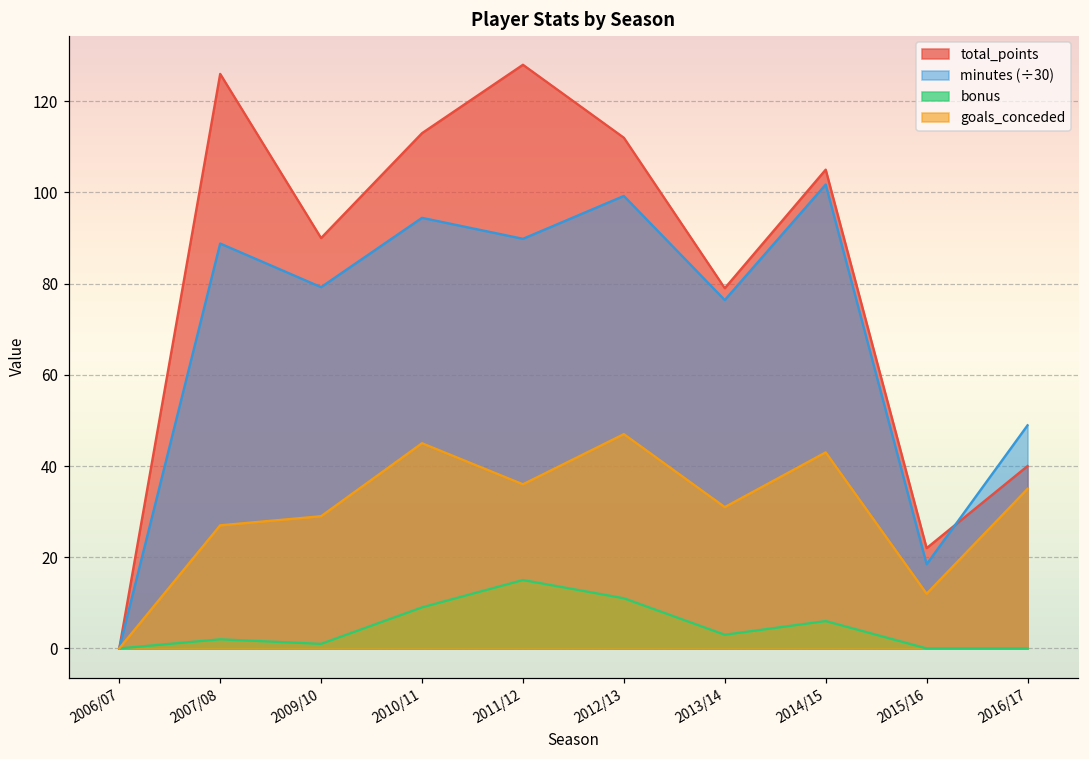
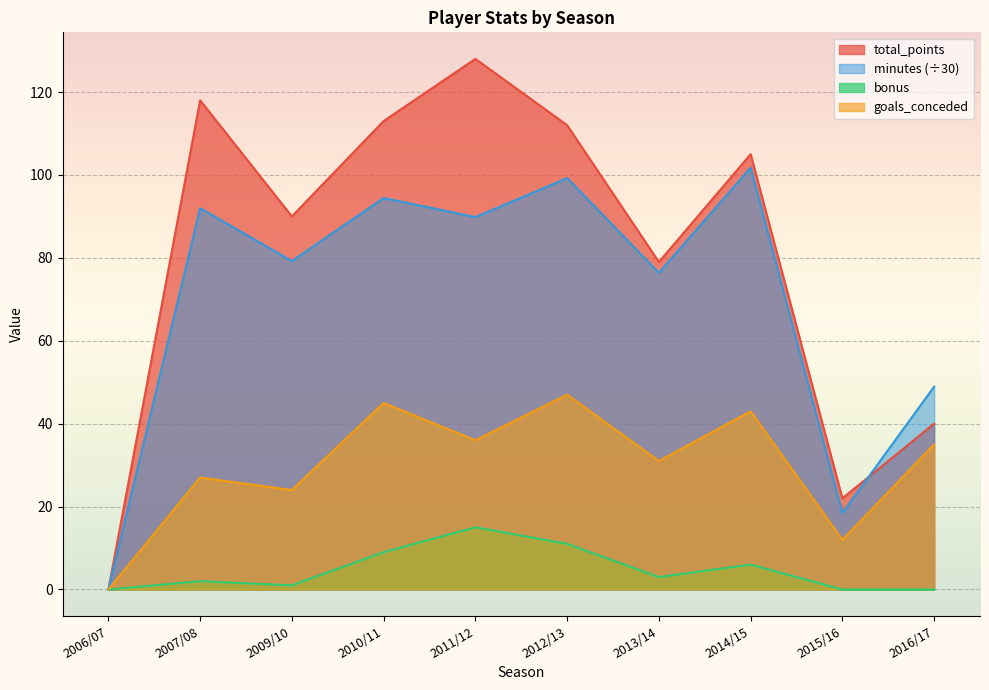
  {
    "total_points": {
-     "2007/08": 126,
+     "2007/08": 118,
      "2009/10": 90,
      "2010/11": 113,
      "2011/12": 128,
      "2012/13": 112,
      "2013/14": 79,
      "2014/15": 105,
      "2015/16": 22,
      "2016/17": 40
    },
    "minutes (÷30)": {
-     "2007/08": 89,
+     "2007/08": 92,
      "2009/10": 79,
      "2010/11": 94,
      "2011/12": 90,
      "2012/13": 99,
      "2013/14": 76,
      "2014/15": 102,
      "2015/16": 18,
      "2016/17": 49
    },
    "bonus": {
      "2007/08": 2,
      "2009/10": 1,
      "2010/11": 9,
      "2011/12": 15,
      "2012/13": 11,
      "2013/14": 3,
      "2014/15": 6,
      "2015/16": 0,
      "2016/17": 0
    },
    "goals_conceded": {
      "2007/08": 27,
-     "2009/10": 29,
+     "2009/10": 24,
      "2010/11": 45,
      "2011/12": 36,
      "2012/13": 47,
      "2013/14": 31,
      "2014/15": 43,
      "2015/16": 12,
      "2016/17": 35
    }
  }
